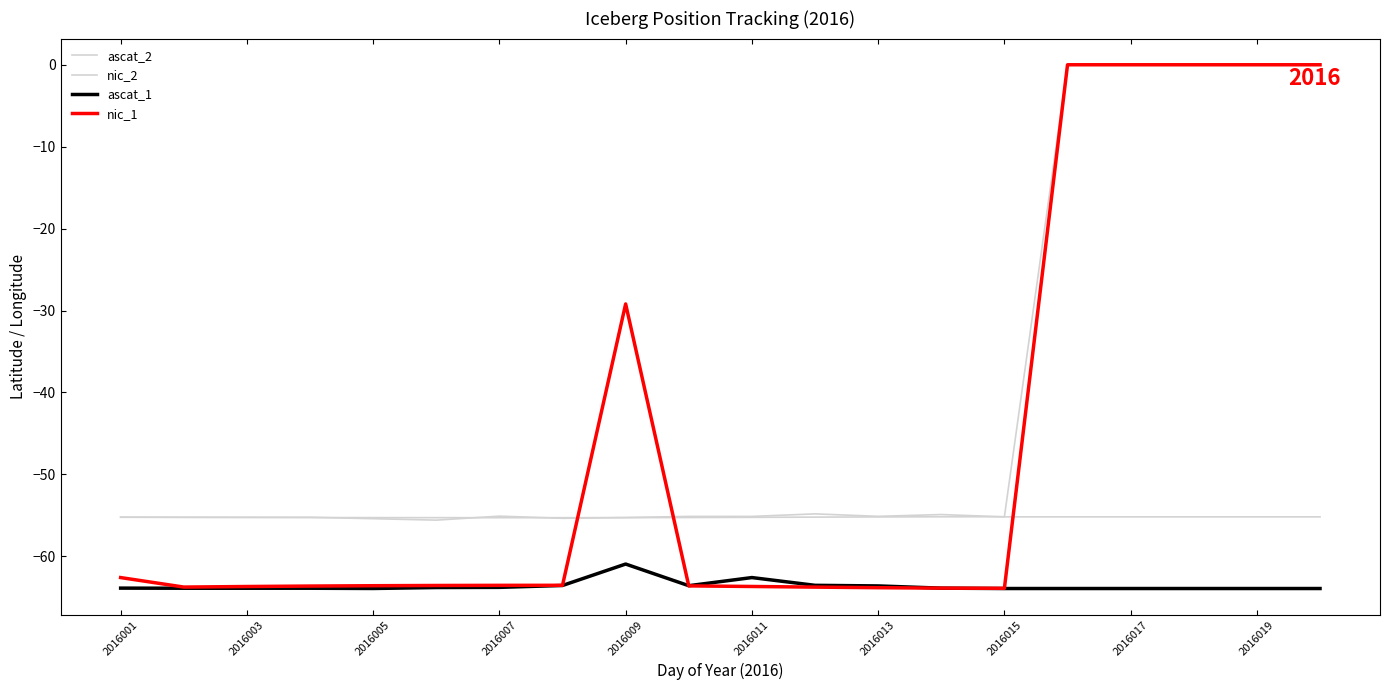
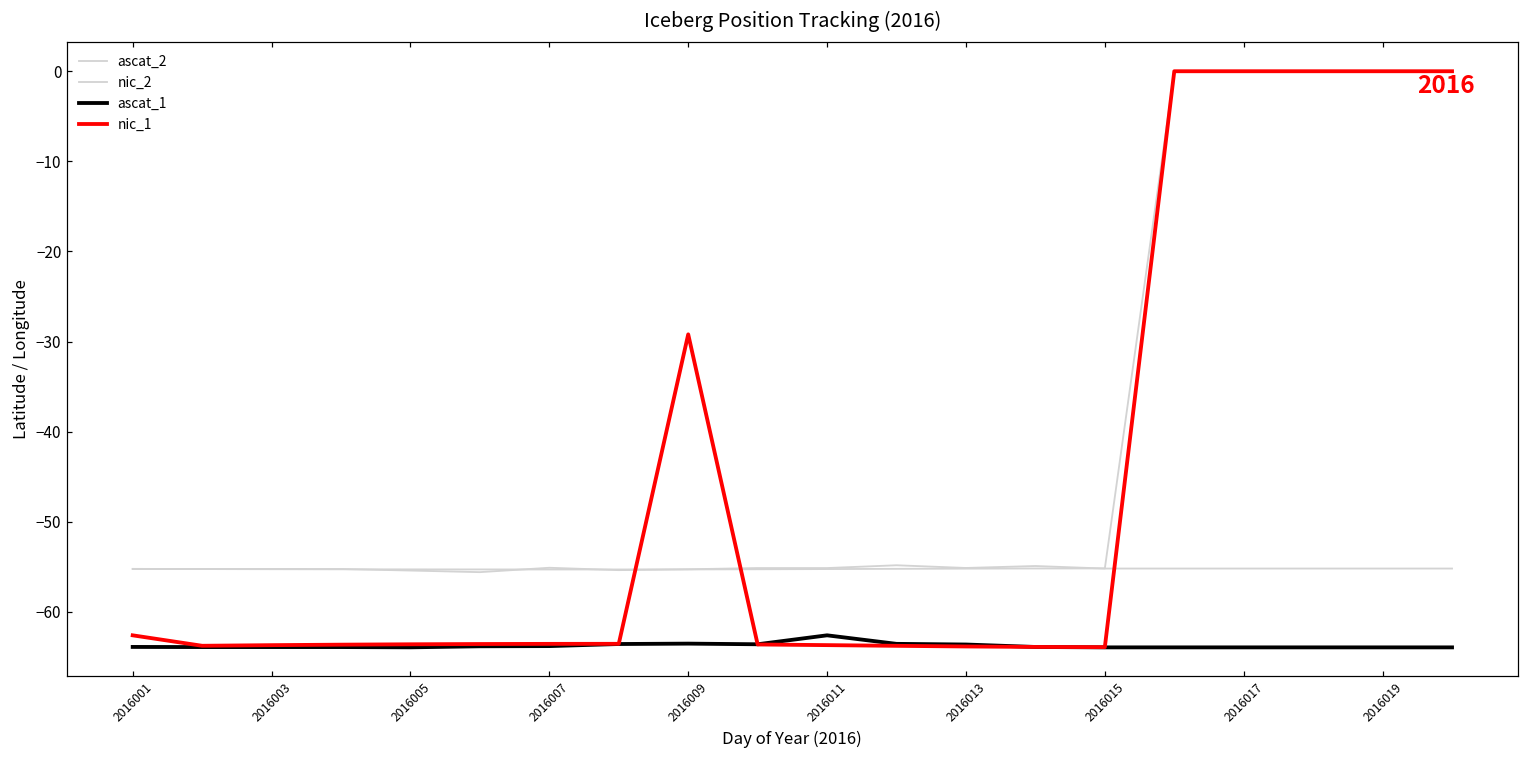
  {
    "ascat_1": {
      "2016001": -64,
      "2016005": -64,
-     "2016009": -61,
+     "2016009": -64,
      "2016011": -63,
      "2016017": -64,
      "2016019": -64
    },
    "nic_1": {
      "2016001": -63,
      "2016005": -64,
      "2016009": -29,
      "2016011": -64
    }
  }
